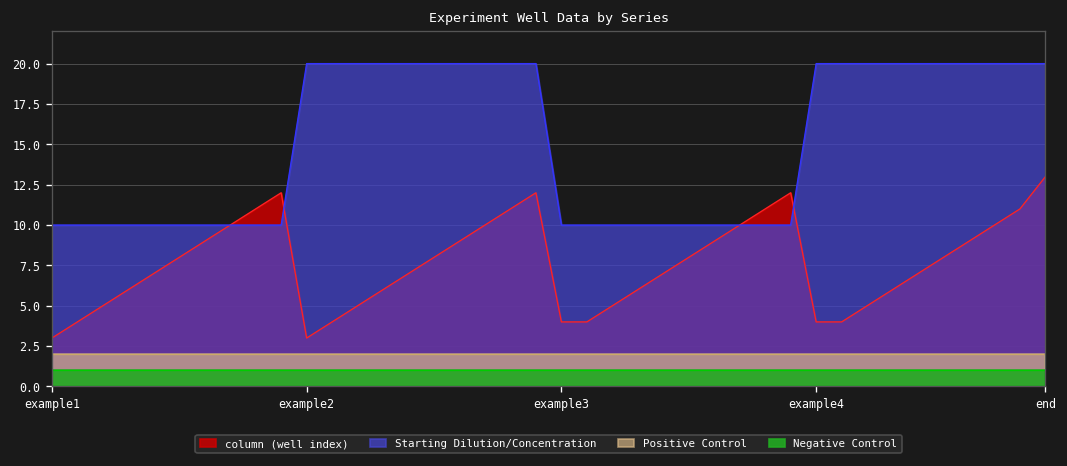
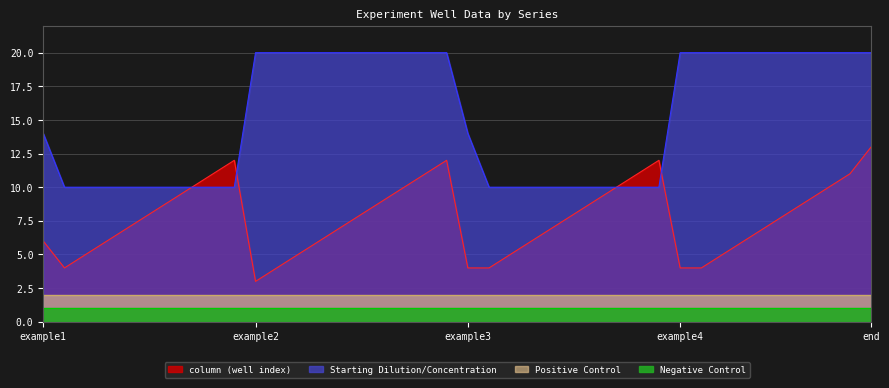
  {
    "column (well index)": {
-     "example1": 3,
+     "example1": 6,
      "example2": 3,
      "example3": 4,
      "example4": 4,
      "end": 13
    },
    "Starting Dilution/Concentration": {
-     "example1": 10,
+     "example1": 14,
      "example2": 20,
-     "example3": 10,
+     "example3": 14,
      "example4": 20,
      "end": 20
    },
    "Positive Control": {
      "example1": 2,
      "example2": 2,
      "example3": 2,
      "example4": 2,
      "end": 2
    },
    "Negative Control": {
      "example1": 1,
      "example2": 1,
      "example3": 1,
      "example4": 1,
      "end": 1
    }
  }
